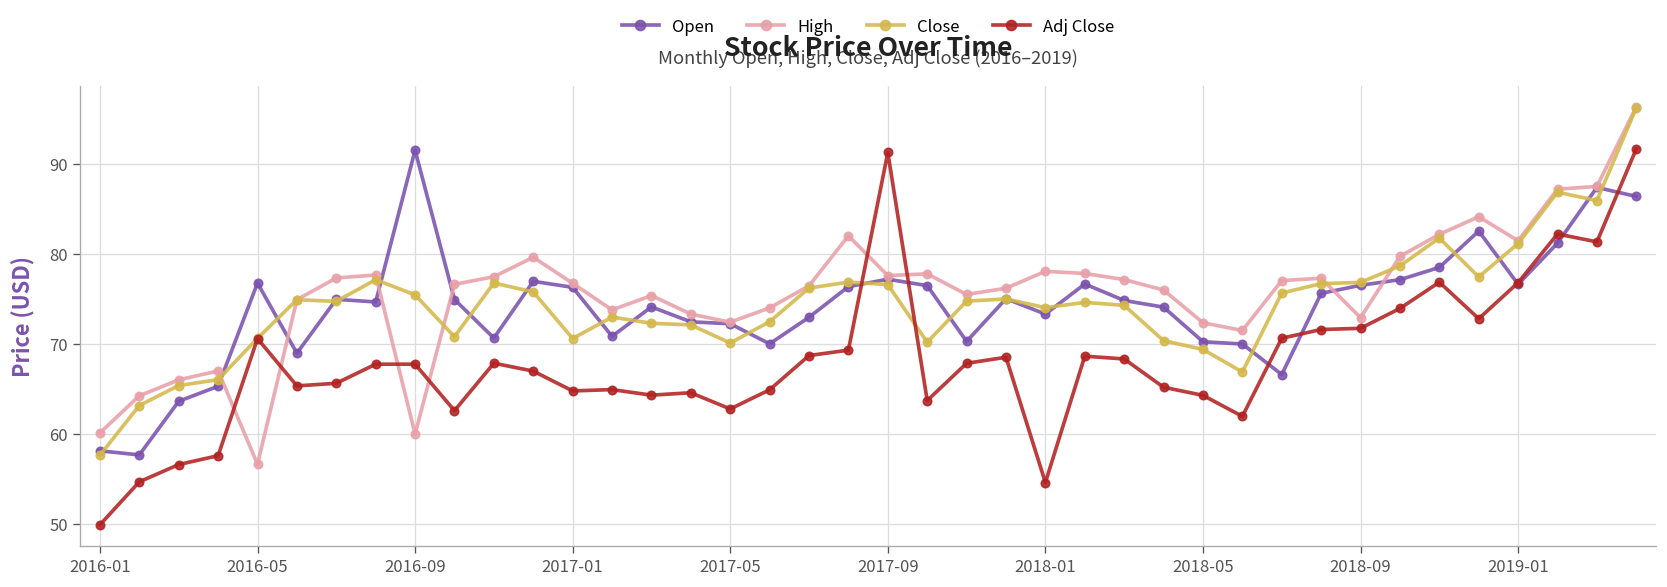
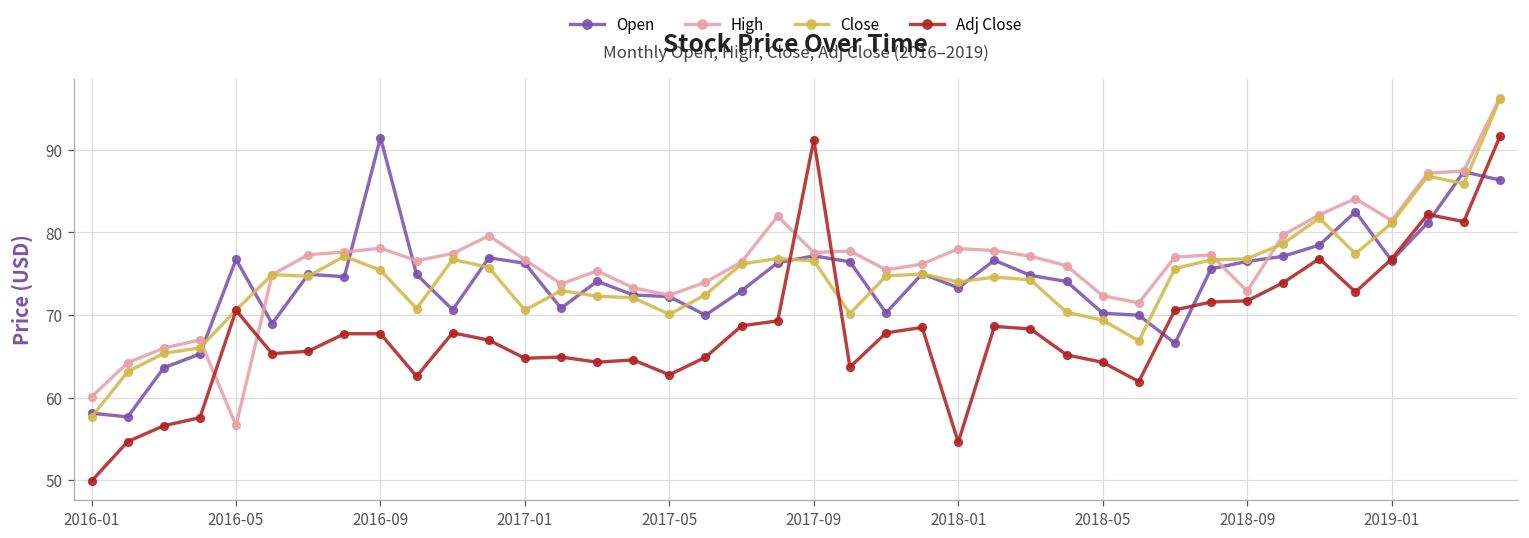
  {
    "Open": {
      "2016-01": 58,
      "2016-05": 77,
      "2016-09": 91,
      "2017-01": 76,
      "2017-09": 77,
      "2018-01": 73,
      "2018-05": 70
    },
    "High": {
      "2016-01": 60,
      "2016-05": 57,
-     "2016-09": 60,
+     "2016-09": 78,
      "2017-01": 77,
      "2017-09": 78,
      "2018-01": 78,
      "2018-05": 72,
      "2018-09": 73
    },
    "Close": {
      "2016-01": 58,
      "2016-09": 75,
      "2017-01": 71,
      "2017-05": 70,
      "2017-09": 77,
      "2018-01": 74,
      "2018-05": 69
    },
    "Adj Close": {
      "2016-01": 50,
      "2016-09": 68,
      "2017-01": 65,
      "2017-05": 63,
      "2017-09": 91,
      "2018-01": 55,
      "2018-05": 64,
      "2018-09": 72
    }
  }
